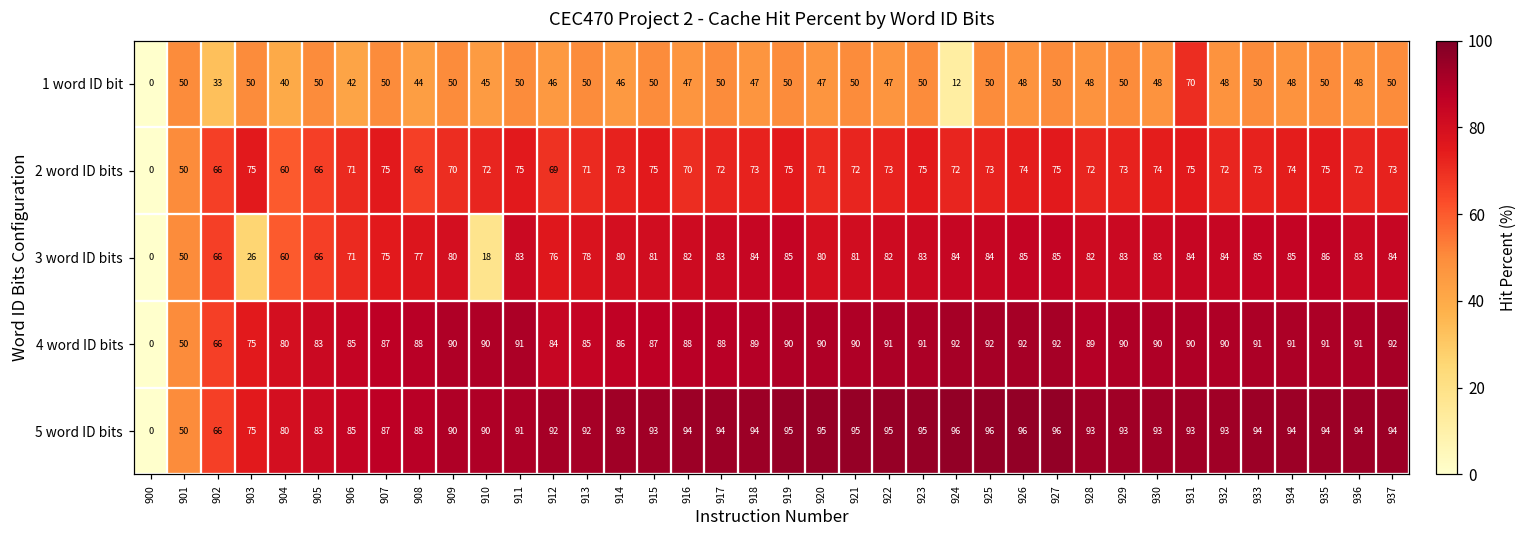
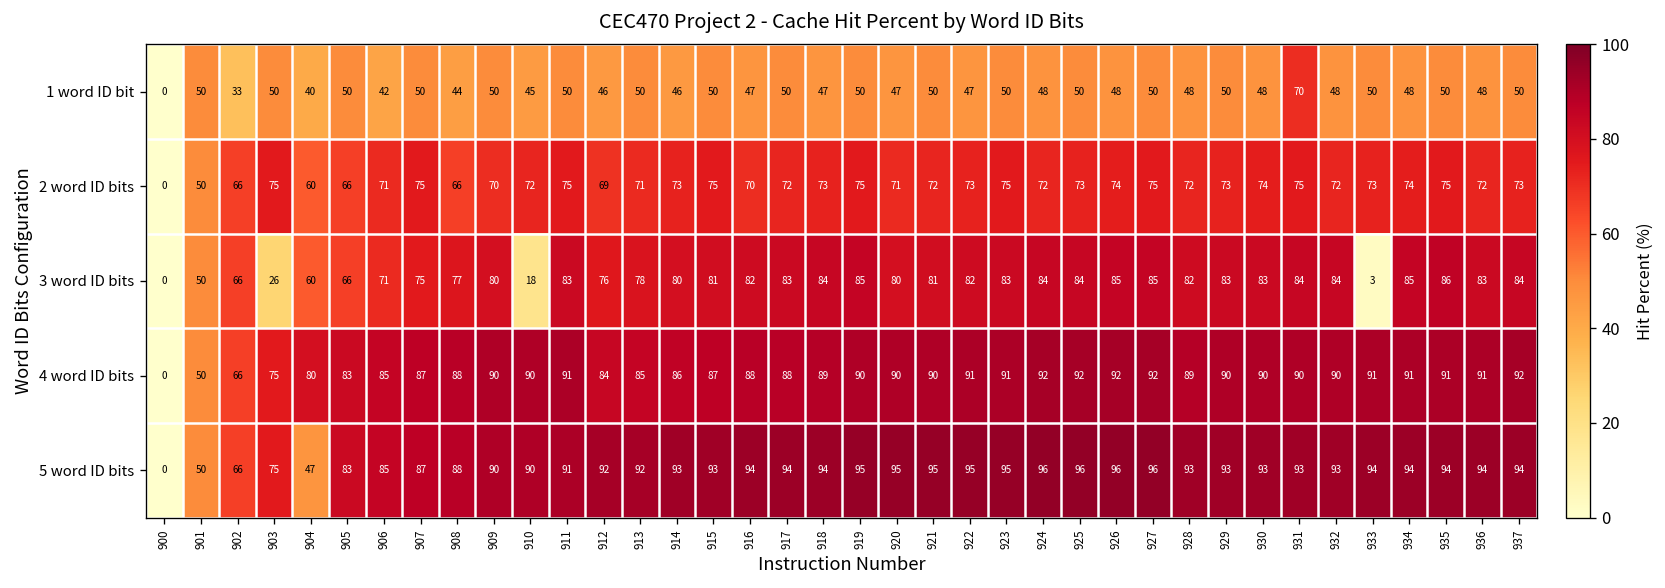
  {
    "1 word ID bit": {
      "900": 0,
      "901": 50,
      "902": 33,
      "903": 50,
      "904": 40,
      "905": 50,
      "906": 42,
      "907": 50,
      "908": 44,
      "909": 50,
      "910": 45,
      "911": 50,
      "912": 46,
      "913": 50,
      "914": 46,
      "915": 50,
      "916": 47,
      "917": 50,
      "918": 47,
      "919": 50,
      "920": 47,
      "921": 50,
      "922": 47,
      "923": 50,
-     "924": 12,
+     "924": 48,
      "925": 50,
      "926": 48,
      "927": 50,
      "928": 48,
      "929": 50,
      "930": 48,
      "931": 70,
      "932": 48,
      "933": 50,
      "934": 48,
      "935": 50,
      "936": 48,
      "937": 50
    },
    "2 word ID bits": {
      "900": 0,
      "901": 50,
      "902": 66,
      "903": 75,
      "904": 60,
      "905": 66,
      "906": 71,
      "907": 75,
      "908": 66,
      "909": 70,
      "910": 72,
      "911": 75,
      "912": 69,
      "913": 71,
      "914": 73,
      "915": 75,
      "916": 70,
      "917": 72,
      "918": 73,
      "919": 75,
      "920": 71,
      "921": 72,
      "922": 73,
      "923": 75,
      "924": 72,
      "925": 73,
      "926": 74,
      "927": 75,
      "928": 72,
      "929": 73,
      "930": 74,
      "931": 75,
      "932": 72,
      "933": 73,
      "934": 74,
      "935": 75,
      "936": 72,
      "937": 73
    },
    "3 word ID bits": {
      "900": 0,
      "901": 50,
      "902": 66,
      "903": 26,
      "904": 60,
      "905": 66,
      "906": 71,
      "907": 75,
      "908": 77,
      "909": 80,
      "910": 18,
      "911": 83,
      "912": 76,
      "913": 78,
      "914": 80,
      "915": 81,
      "916": 82,
      "917": 83,
      "918": 84,
      "919": 85,
      "920": 80,
      "921": 81,
      "922": 82,
      "923": 83,
      "924": 84,
      "925": 84,
      "926": 85,
      "927": 85,
      "928": 82,
      "929": 83,
      "930": 83,
      "931": 84,
      "932": 84,
-     "933": 85,
+     "933": 3,
      "934": 85,
      "935": 86,
      "936": 83,
      "937": 84
    },
    "4 word ID bits": {
      "900": 0,
      "901": 50,
      "902": 66,
      "903": 75,
      "904": 80,
      "905": 83,
      "906": 85,
      "907": 87,
      "908": 88,
      "909": 90,
      "910": 90,
      "911": 91,
      "912": 84,
      "913": 85,
      "914": 86,
      "915": 87,
      "916": 88,
      "917": 88,
      "918": 89,
      "919": 90,
      "920": 90,
      "921": 90,
      "922": 91,
      "923": 91,
      "924": 92,
      "925": 92,
      "926": 92,
      "927": 92,
      "928": 89,
      "929": 90,
      "930": 90,
      "931": 90,
      "932": 90,
      "933": 91,
      "934": 91,
      "935": 91,
      "936": 91,
      "937": 92
    },
    "5 word ID bits": {
      "900": 0,
      "901": 50,
      "902": 66,
      "903": 75,
-     "904": 80,
+     "904": 47,
      "905": 83,
      "906": 85,
      "907": 87,
      "908": 88,
      "909": 90,
      "910": 90,
      "911": 91,
      "912": 92,
      "913": 92,
      "914": 93,
      "915": 93,
      "916": 94,
      "917": 94,
      "918": 94,
      "919": 95,
      "920": 95,
      "921": 95,
      "922": 95,
      "923": 95,
      "924": 96,
      "925": 96,
      "926": 96,
      "927": 96,
      "928": 93,
      "929": 93,
      "930": 93,
      "931": 93,
      "932": 93,
      "933": 94,
      "934": 94,
      "935": 94,
      "936": 94,
      "937": 94
    }
  }
